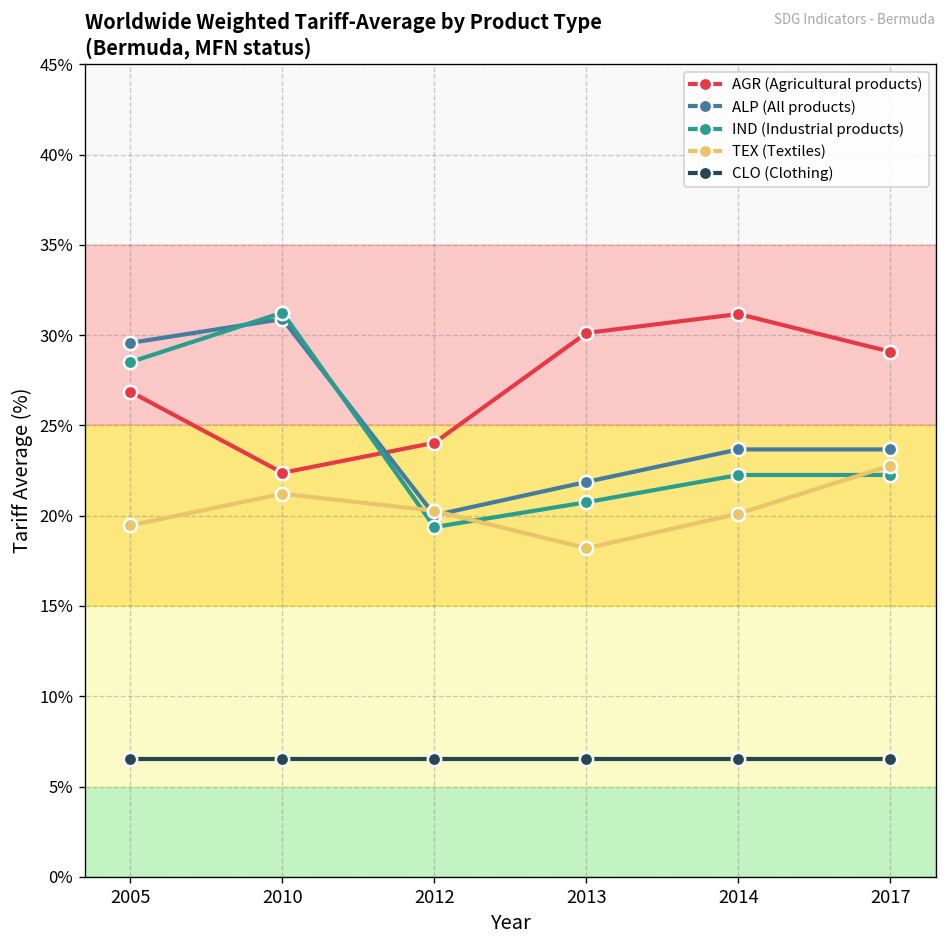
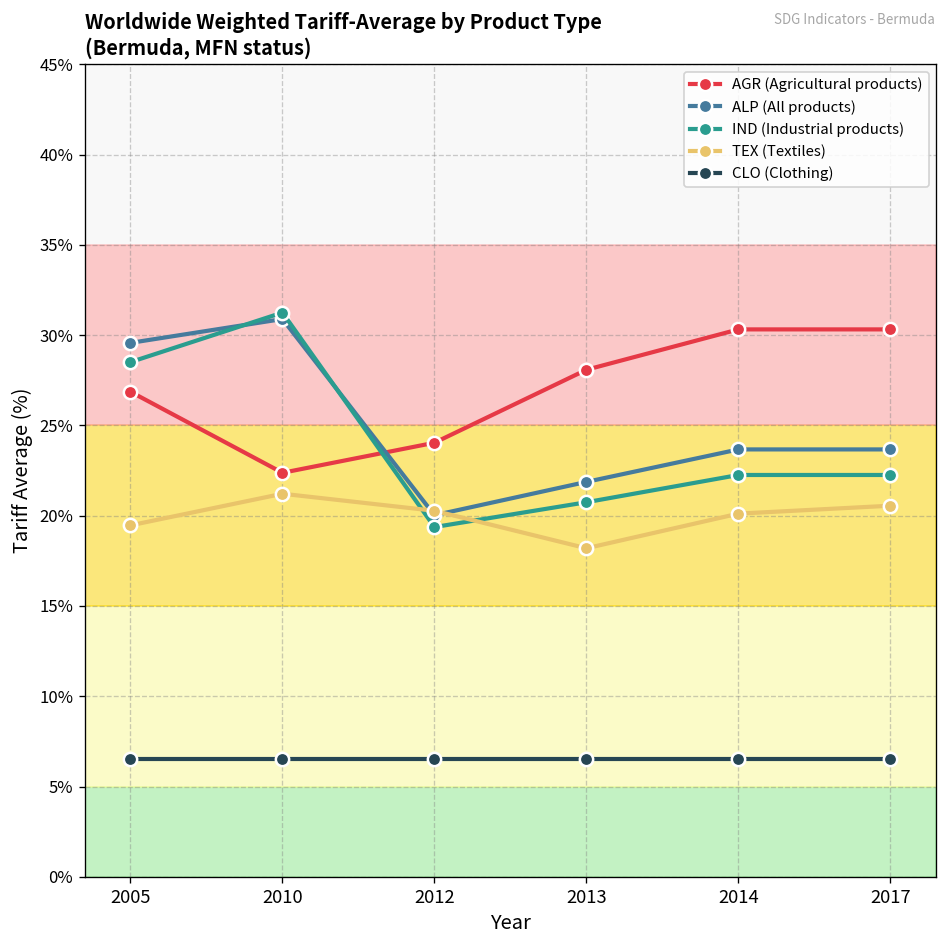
  {
    "AGR (Agricultural products)": {
      "2005": "26.9%",
      "2010": "22.4%",
      "2012": "24.0%",
-     "2013": "30.1%",
-     "2014": "31.2%",
-     "2017": "29.1%"
+     "2013": "28.1%",
+     "2014": "30.3%",
+     "2017": "30.3%"
    },
    "TEX (Textiles)": {
      "2005": "19.5%",
      "2010": "21.2%",
      "2012": "20.3%",
      "2013": "18.2%",
      "2014": "20.1%",
-     "2017": "22.8%"
+     "2017": "20.6%"
    },
    "CLO (Clothing)": {
      "2005": "6.5%",
      "2010": "6.5%",
      "2012": "6.5%",
      "2013": "6.5%",
      "2014": "6.5%",
      "2017": "6.5%"
    }
  }
